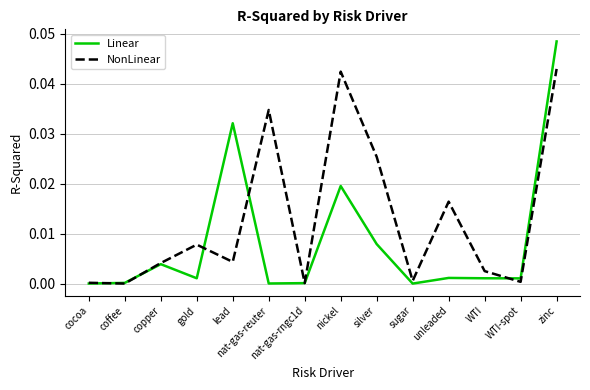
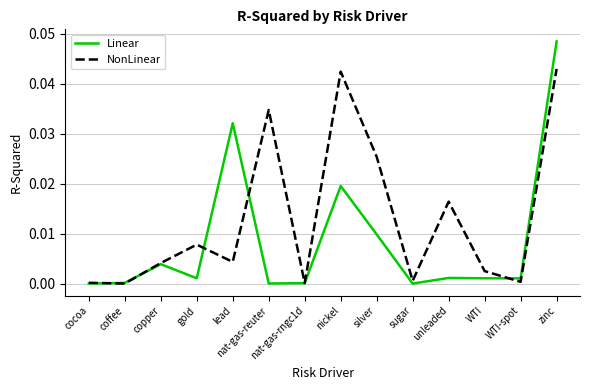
  {
    "Linear": {
      "gold": 0.001,
      "lead": 0.032,
      "nat-gas-reuter": 0.000,
      "nickel": 0.020,
-     "silver": 0.008,
+     "silver": 0.010,
      "sugar": 0.000,
      "unleaded": 0.001,
      "WTI": 0.001,
      "WTI-spot": 0.001,
      "zinc": 0.048
    },
    "NonLinear": {
      "gold": 0.008,
      "lead": 0.004,
      "nat-gas-reuter": 0.035,
      "nickel": 0.042,
      "silver": 0.025,
      "sugar": 0.001,
      "unleaded": 0.016,
      "WTI": 0.003,
      "WTI-spot": 0.000,
      "zinc": 0.043
    }
  }
